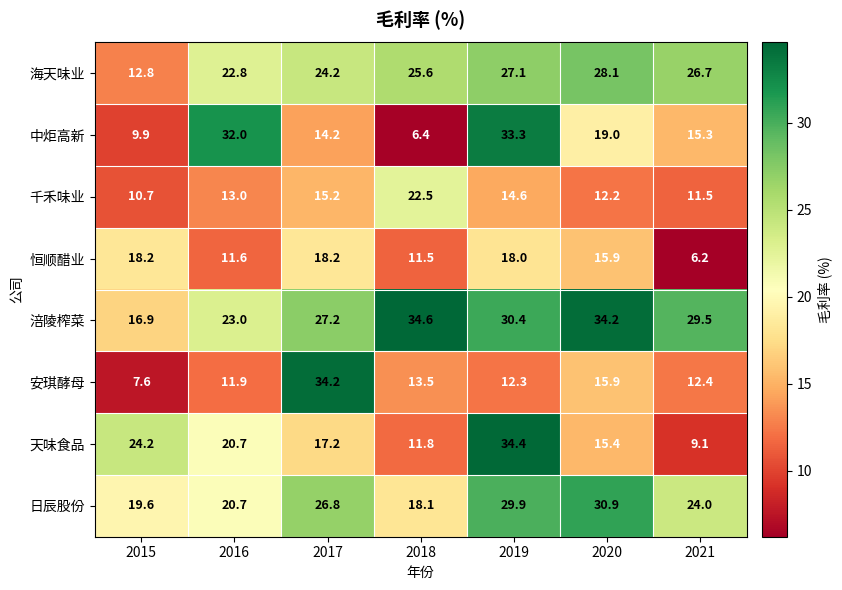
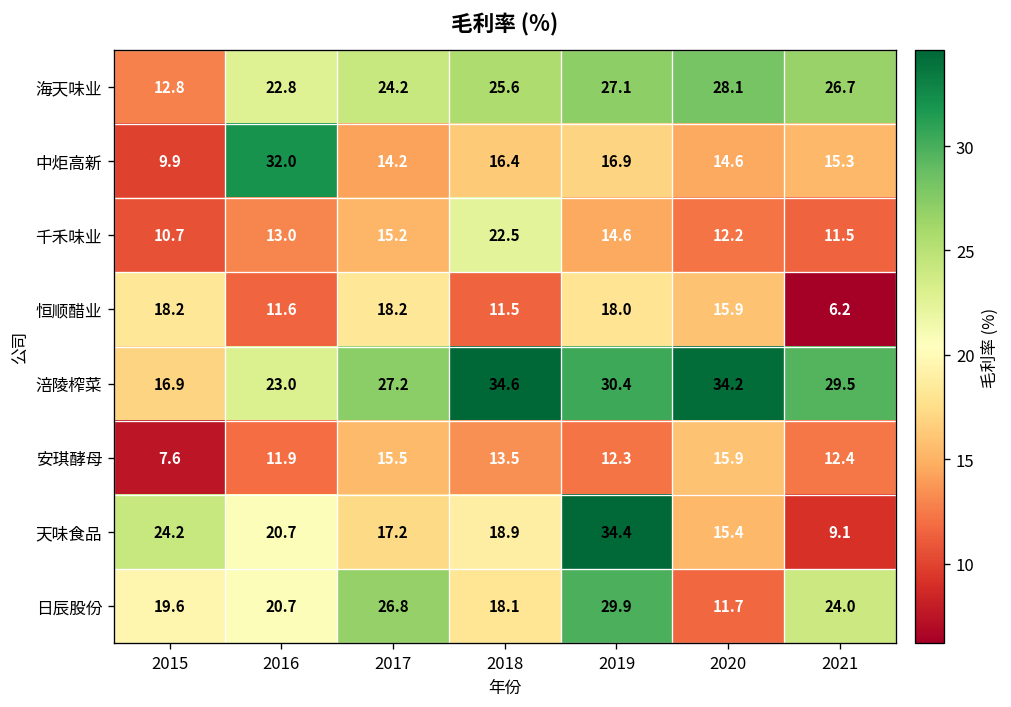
  {
    "海天味业": {
      "2015": 12.8,
      "2016": 22.8,
      "2017": 24.2,
      "2018": 25.6,
      "2019": 27.1,
      "2020": 28.1,
      "2021": 26.7
    },
    "中炬高新": {
      "2015": 9.9,
      "2016": 32.0,
      "2017": 14.2,
-     "2018": 6.4,
-     "2019": 33.3,
-     "2020": 19.0,
+     "2018": 16.4,
+     "2019": 16.9,
+     "2020": 14.6,
      "2021": 15.3
    },
    "千禾味业": {
      "2015": 10.7,
      "2016": 13.0,
      "2017": 15.2,
      "2018": 22.5,
      "2019": 14.6,
      "2020": 12.2,
      "2021": 11.5
    },
    "恒顺醋业": {
      "2015": 18.2,
      "2016": 11.6,
      "2017": 18.2,
      "2018": 11.5,
      "2019": 18.0,
      "2020": 15.9,
      "2021": 6.2
    },
    "涪陵榨菜": {
      "2015": 16.9,
      "2016": 23.0,
      "2017": 27.2,
      "2018": 34.6,
      "2019": 30.4,
      "2020": 34.2,
      "2021": 29.5
    },
    "安琪酵母": {
      "2015": 7.6,
      "2016": 11.9,
-     "2017": 34.2,
+     "2017": 15.5,
      "2018": 13.5,
      "2019": 12.3,
      "2020": 15.9,
      "2021": 12.4
    },
    "天味食品": {
      "2015": 24.2,
      "2016": 20.7,
      "2017": 17.2,
-     "2018": 11.8,
+     "2018": 18.9,
      "2019": 34.4,
      "2020": 15.4,
      "2021": 9.1
    },
    "日辰股份": {
      "2015": 19.6,
      "2016": 20.7,
      "2017": 26.8,
      "2018": 18.1,
      "2019": 29.9,
-     "2020": 30.9,
+     "2020": 11.7,
      "2021": 24.0
    }
  }
